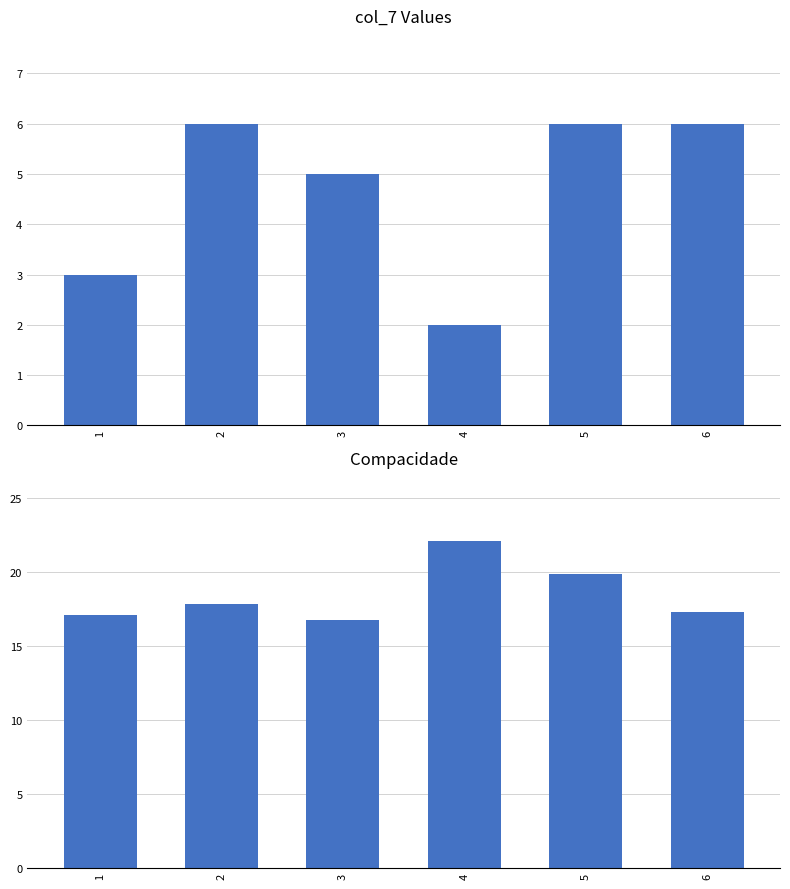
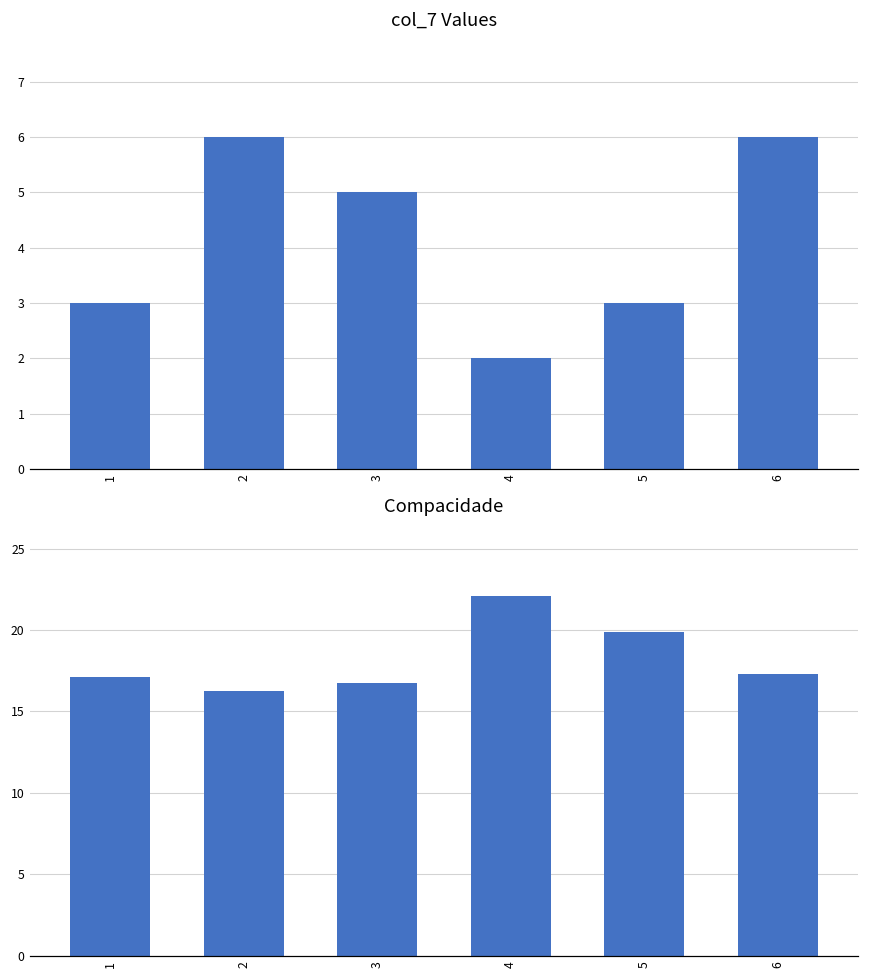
  {
    "col_7 Values": {
      "1": 3,
      "2": 6,
      "3": 5,
      "4": 2,
-     "5": 6,
+     "5": 3,
      "6": 6
    },
    "Compacidade": {
      "1": 17.1,
-     "2": 17.8,
+     "2": 16.3,
      "3": 16.8,
      "4": 22.1,
      "5": 19.9,
      "6": 17.3
    }
  }
